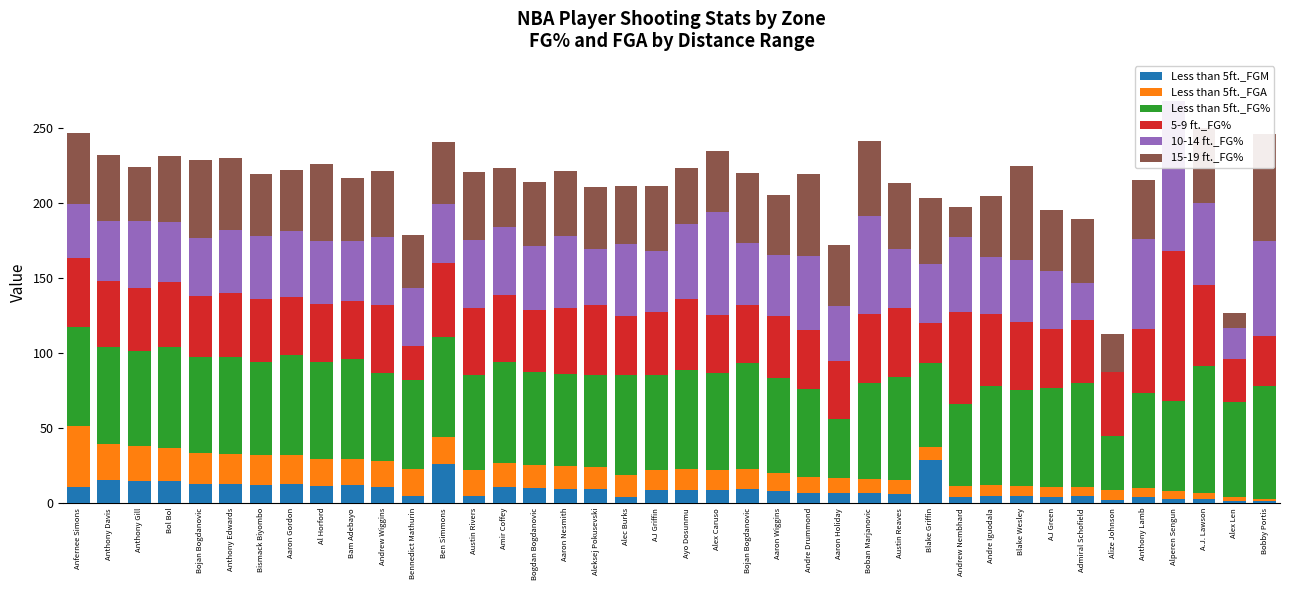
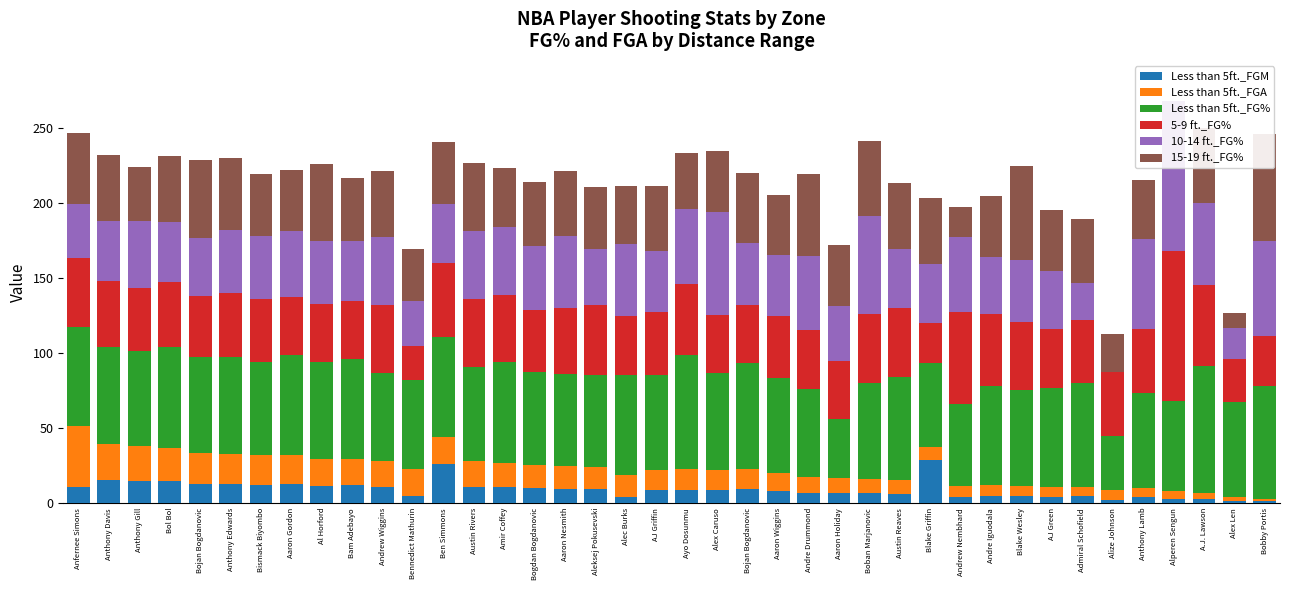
  {
    "Less than 5ft._FGM": {
      "Anfernee Simons": 11,
      "Anthony Davis": 16,
      "Anthony Gill": 15,
      "Bol Bol": 15,
      "Anthony Edwards": 13,
      "Bismack Biyombo": 12,
      "Aaron Gordon": 13,
      "Al Horford": 12,
      "Bam Adebayo": 12,
      "Andrew Wiggins": 10,
      "Bennedict Mathurin": 5,
      "Ben Simmons": 26,
-     "Austin Rivers": 5,
+     "Austin Rivers": 11,
      "Amir Coffey": 11,
      "Bogdan Bogdanovic": 10,
      "Aaron Nesmith": 10,
      "Aleksej Pokusevski": 9,
      "Alec Burks": 4,
      "AJ Griffin": 9,
      "Ayo Dosunmu": 9,
      "Alex Caruso": 9,
      "Aaron Wiggins": 8,
      "Andre Drummond": 6,
      "Aaron Holiday": 7,
      "Boban Marjanovic": 6,
      "Austin Reaves": 6,
      "Blake Griffin": 29,
      "Andrew Nembhard": 4,
      "Andre Iguodala": 5,
      "Blake Wesley": 5,
      "AJ Green": 4,
      "Admiral Schofield": 5,
      "Alize Johnson": 2,
      "Anthony Lamb": 4,
      "Alperen Sengun": 3,
      "A.J. Lawson": 3
    },
    "Less than 5ft._FG%": {
      "Anfernee Simons": 66,
      "Anthony Davis": 65,
      "Anthony Gill": 63,
      "Bol Bol": 67,
      "Anthony Edwards": 64,
      "Bismack Biyombo": 62,
      "Aaron Gordon": 67,
      "Al Horford": 65,
      "Bam Adebayo": 67,
      "Andrew Wiggins": 59,
      "Bennedict Mathurin": 60,
      "Ben Simmons": 67,
      "Austin Rivers": 63,
      "Amir Coffey": 67,
      "Bogdan Bogdanovic": 62,
      "Aaron Nesmith": 61,
      "Aleksej Pokusevski": 61,
      "Alec Burks": 67,
      "AJ Griffin": 63,
-     "Ayo Dosunmu": 66,
+     "Ayo Dosunmu": 76,
      "Alex Caruso": 65,
      "Aaron Wiggins": 63,
      "Andre Drummond": 59,
      "Aaron Holiday": 39,
      "Boban Marjanovic": 64,
      "Austin Reaves": 68,
      "Blake Griffin": 56,
      "Andrew Nembhard": 55,
      "Andre Iguodala": 66,
      "Blake Wesley": 64,
      "AJ Green": 66,
      "Admiral Schofield": 69,
      "Alize Johnson": 36,
      "Anthony Lamb": 63,
      "Alperen Sengun": 60,
      "A.J. Lawson": 85,
      "Alex Len": 64,
      "Bobby Portis": 75
    },
    "10-14 ft._FG%": {
      "Anfernee Simons": 36,
      "Anthony Davis": 40,
      "Anthony Gill": 45,
      "Bol Bol": 40,
      "Anthony Edwards": 43,
      "Bismack Biyombo": 42,
      "Aaron Gordon": 44,
      "Al Horford": 42,
      "Bam Adebayo": 40,
      "Andrew Wiggins": 45,
-     "Bennedict Mathurin": 39,
+     "Bennedict Mathurin": 30,
      "Ben Simmons": 40,
      "Austin Rivers": 45,
      "Amir Coffey": 46,
      "Bogdan Bogdanovic": 42,
      "Aaron Nesmith": 48,
      "Aleksej Pokusevski": 37,
      "Alec Burks": 48,
      "AJ Griffin": 41,
      "Ayo Dosunmu": 50,
      "Alex Caruso": 69,
      "Aaron Wiggins": 41,
      "Andre Drummond": 49,
      "Aaron Holiday": 37,
      "Boban Marjanovic": 66,
      "Austin Reaves": 40,
      "Blake Griffin": 40,
      "Andrew Nembhard": 50,
      "Andre Iguodala": 38,
      "Blake Wesley": 41,
      "AJ Green": 39,
      "Admiral Schofield": 25,
      "Alize Johnson": 0,
      "Anthony Lamb": 60,
      "A.J. Lawson": 55,
      "Alex Len": 21,
      "Bobby Portis": 64
    }
  }
